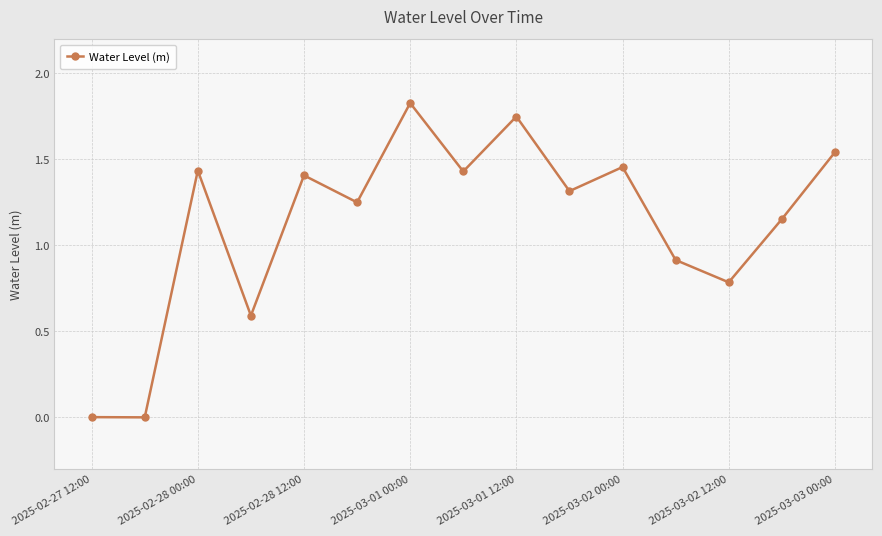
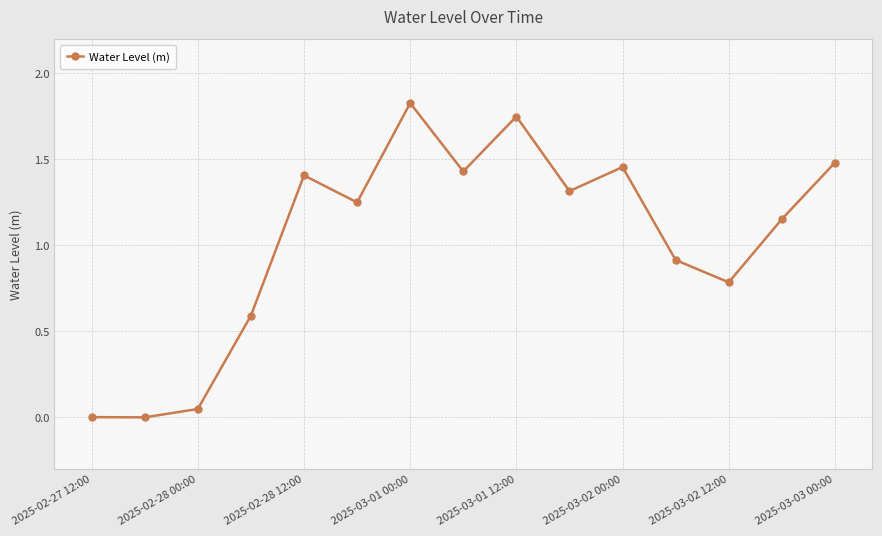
  {
    "2025-02-27 12:00": 0.00,
-   "2025-02-28 00:00": 1.43,
+   "2025-02-28 00:00": 0.05,
    "2025-02-28 12:00": 1.41,
    "2025-03-01 00:00": 1.83,
    "2025-03-01 12:00": 1.75,
    "2025-03-02 00:00": 1.46,
    "2025-03-02 12:00": 0.78,
-   "2025-03-03 00:00": 1.54
+   "2025-03-03 00:00": 1.48
  }
